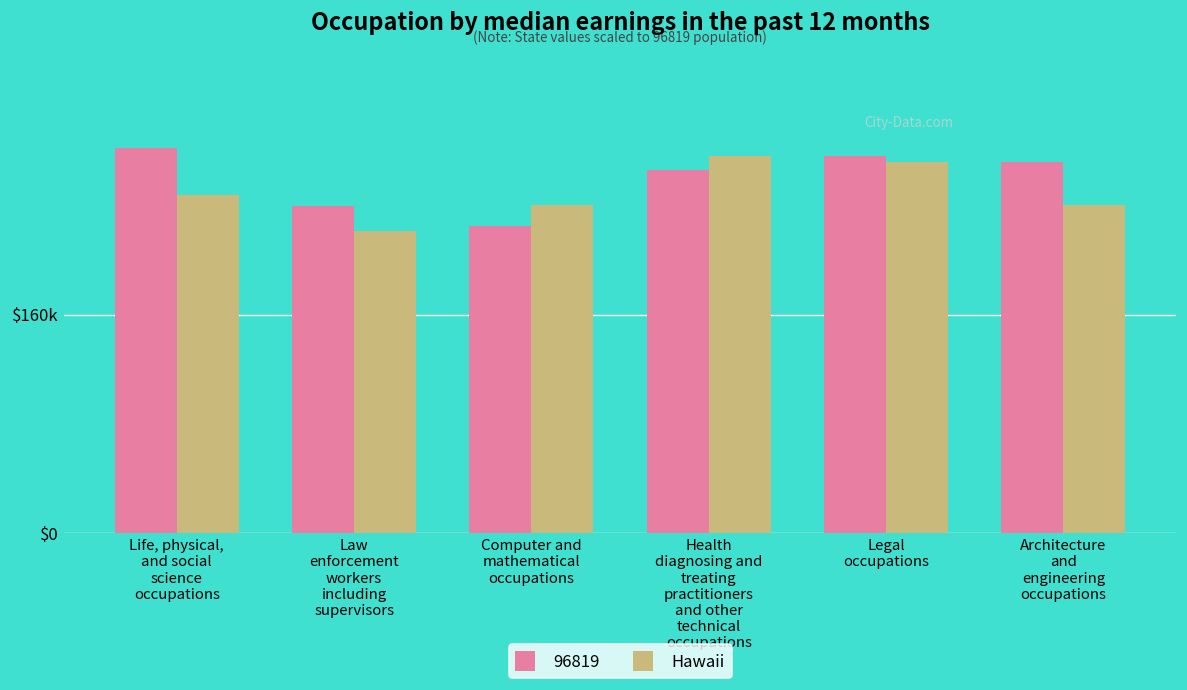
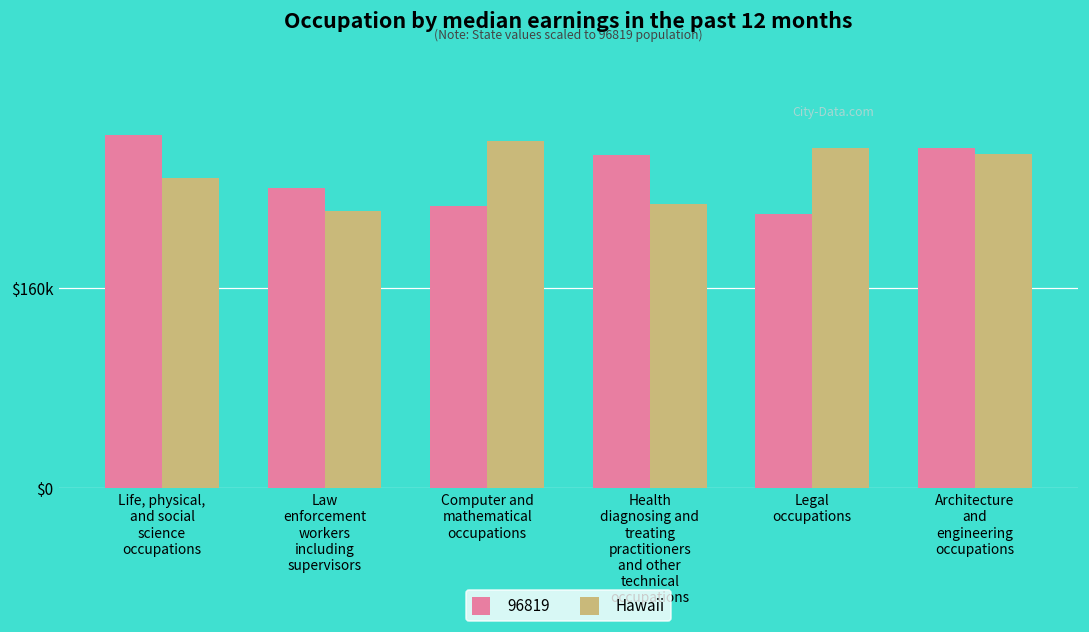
  {
    "96819": {
      "Life, physical, and social science occupations": "$282000",
      "Law enforcement workers including supervisors": "$239000",
      "Computer and mathematical occupations": "$225000",
      "Health diagnosing and treating practitioners and other technical occupations": "$266000",
-     "Legal occupations": "$276000",
+     "Legal occupations": "$219000",
      "Architecture and engineering occupations": "$272000"
    },
    "Hawaii": {
      "Life, physical, and social science occupations": "$248000",
      "Law enforcement workers including supervisors": "$221000",
-     "Computer and mathematical occupations": "$240000",
-     "Health diagnosing and treating practitioners and other technical occupations": "$276000",
+     "Computer and mathematical occupations": "$277000",
+     "Health diagnosing and treating practitioners and other technical occupations": "$227000",
      "Legal occupations": "$272000",
-     "Architecture and engineering occupations": "$241000"
+     "Architecture and engineering occupations": "$267000"
    }
  }
